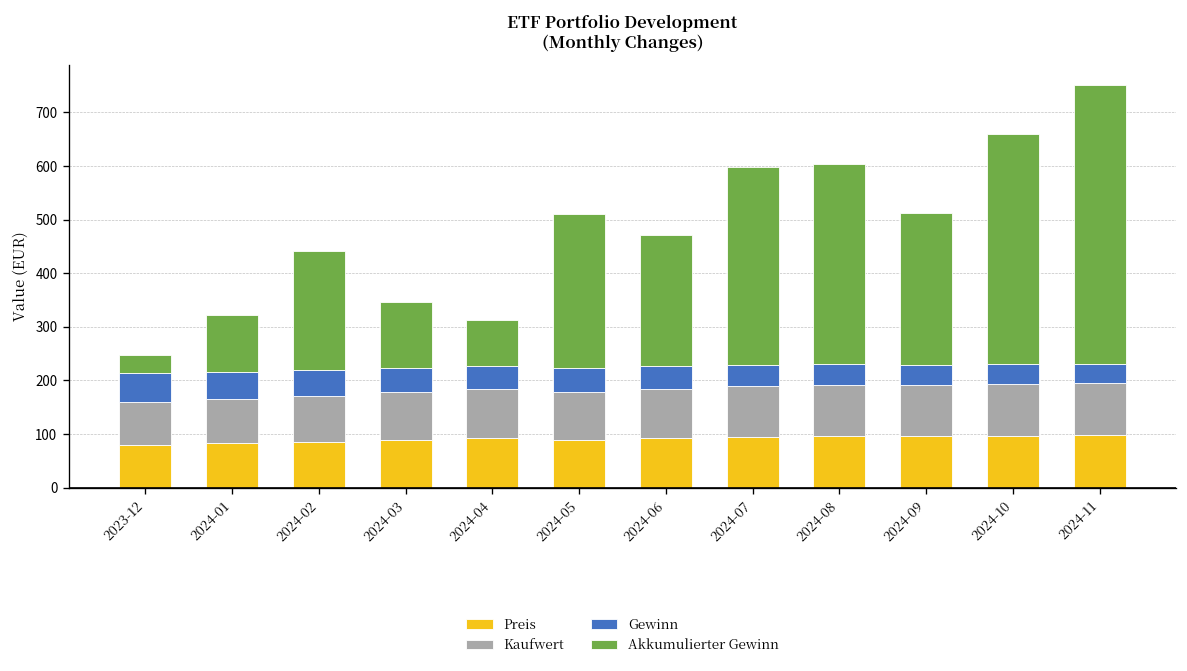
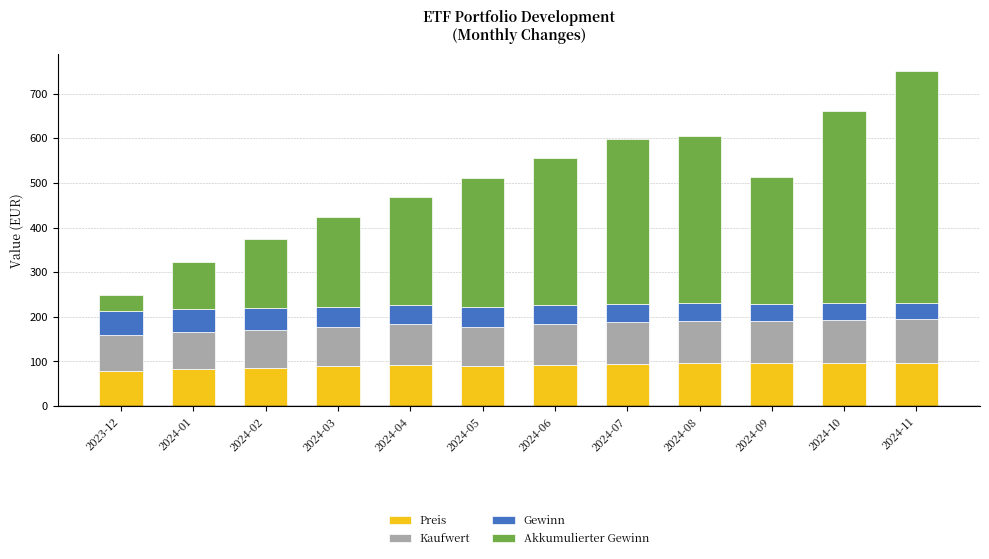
  {
    "Kaufwert": {
      "2023-12": 80,
      "2024-01": 80,
      "2024-02": 80,
      "2024-03": 90,
      "2024-04": 90,
      "2024-05": 90,
      "2024-06": 90,
      "2024-07": 90,
      "2024-08": 100,
      "2024-09": 100,
      "2024-10": 100,
      "2024-11": 100
    },
    "Gewinn": {
      "2023-12": 50,
      "2024-01": 50,
      "2024-02": 50,
      "2024-03": 50,
      "2024-04": 40,
      "2024-05": 50,
      "2024-06": 40,
      "2024-07": 40,
      "2024-08": 40,
      "2024-09": 40,
      "2024-10": 40,
      "2024-11": 40
    },
    "Akkumulierter Gewinn": {
      "2023-12": 30,
      "2024-01": 110,
-     "2024-02": 220,
-     "2024-03": 120,
-     "2024-04": 90,
+     "2024-02": 160,
+     "2024-03": 200,
+     "2024-04": 240,
      "2024-05": 290,
-     "2024-06": 250,
+     "2024-06": 330,
      "2024-07": 370,
      "2024-08": 370,
      "2024-09": 280,
      "2024-10": 430,
      "2024-11": 520
    }
  }
